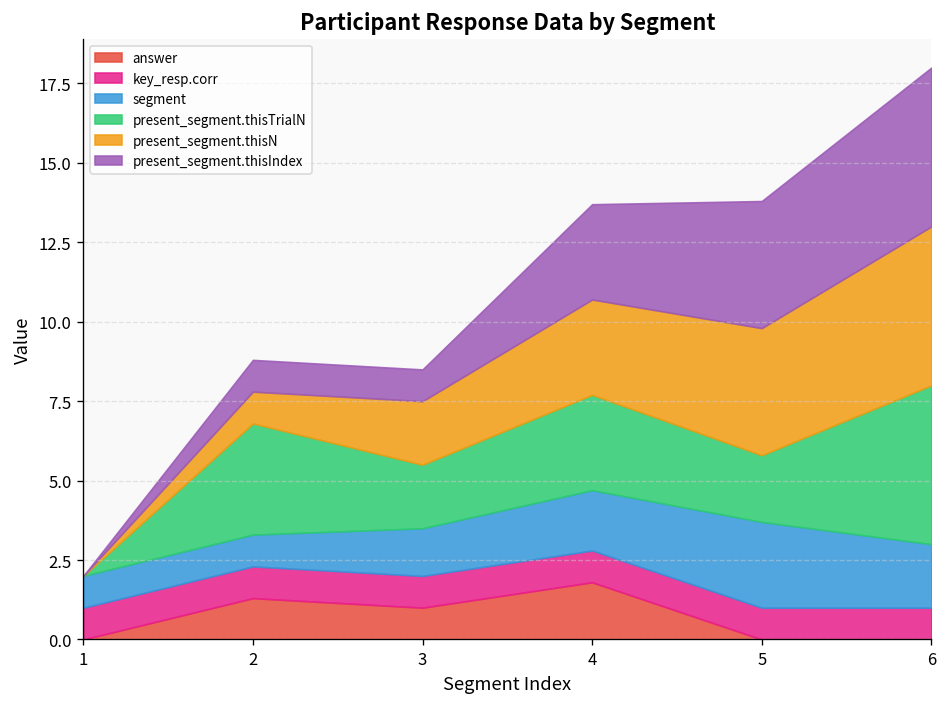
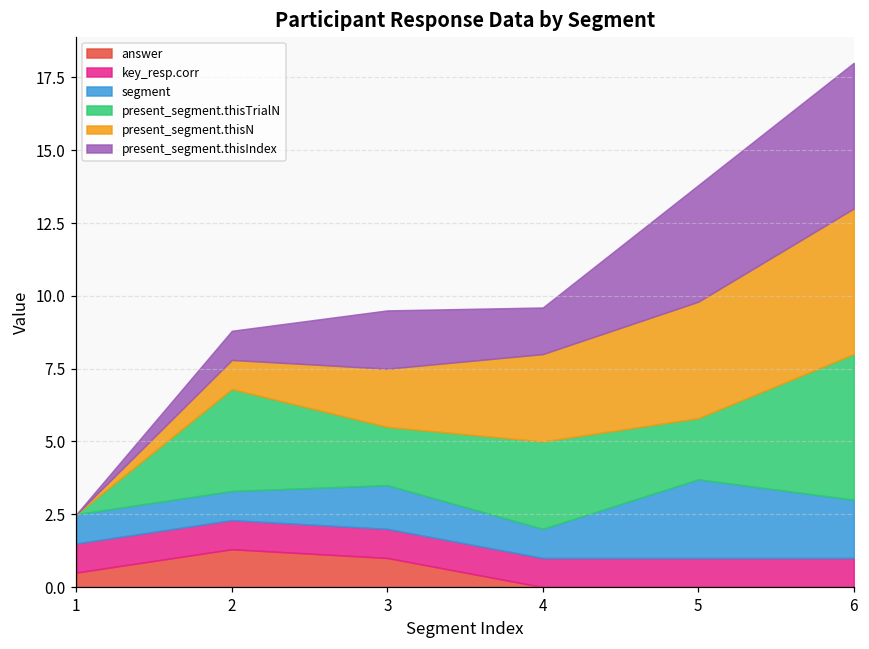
  {
    "answer": {
-     "1": 0.0,
+     "1": 0.5,
      "2": 1.3,
      "3": 1.0,
-     "4": 1.8,
+     "4": 0.0,
      "5": 0.0,
      "6": 0.0
    },
    "key_resp.corr": {
      "1": 1.0,
      "2": 1.0,
      "3": 1.0,
      "4": 1.0,
      "5": 1.0,
      "6": 1.0
    },
    "segment": {
      "2": 1.0,
      "3": 1.5,
-     "4": 1.9,
+     "4": 1.0,
      "5": 2.7,
      "6": 2.0
    },
    "present_segment.thisTrialN": {
      "2": 3.5,
      "3": 2.0,
      "4": 3.0,
      "5": 2.1,
      "6": 5.0
    },
    "present_segment.thisN": {
      "2": 1.0,
      "3": 2.0,
      "4": 3.0,
      "5": 4.0,
      "6": 5.0
    },
    "present_segment.thisIndex": {
      "2": 1.0,
-     "3": 1,
-     "4": 3.0,
+     "3": 2,
+     "4": 1.6,
      "5": 4.0,
      "6": 5.0
    }
  }
